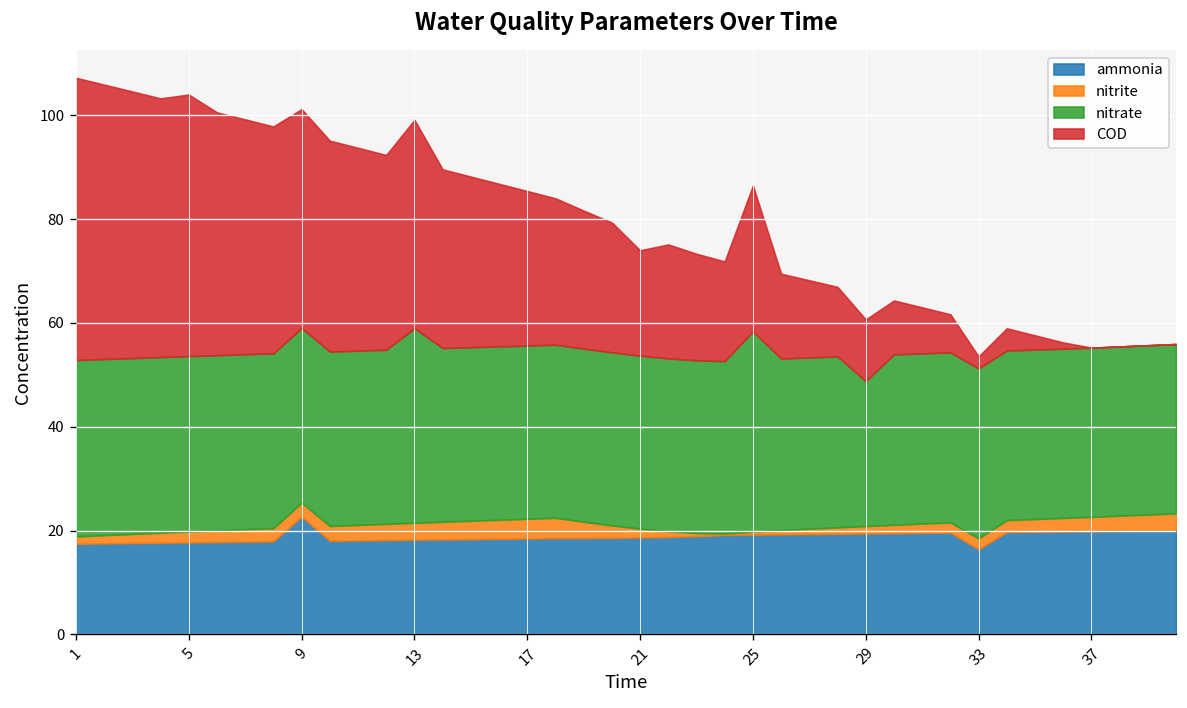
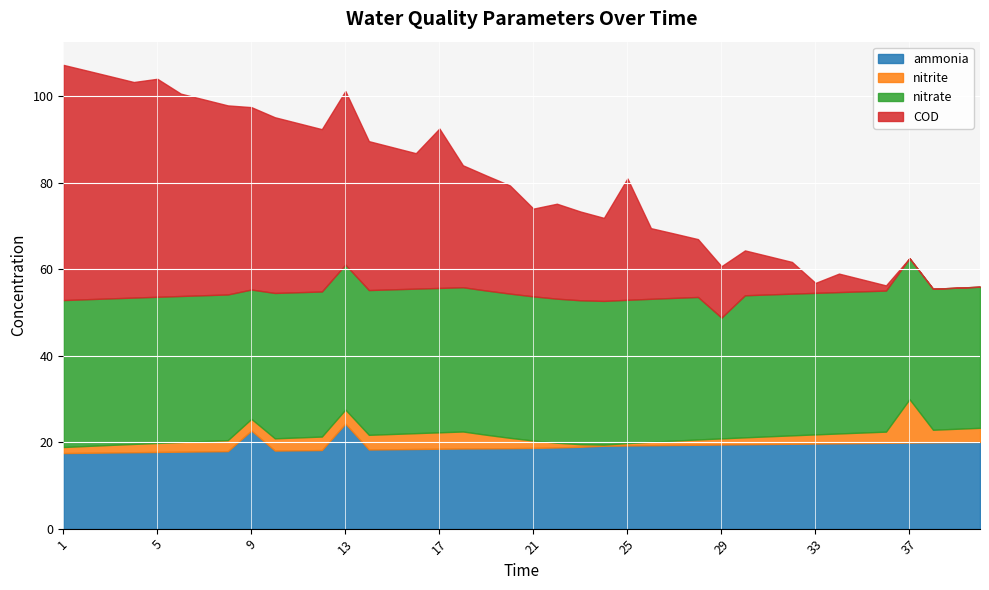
  {
    "ammonia": {
      "1": 17,
      "5": 18,
      "9": 23,
-     "13": 18,
+     "13": 24,
      "17": 18,
      "21": 19,
      "29": 19,
-     "33": 16,
+     "33": 20,
      "37": 20
    },
    "nitrite": {
      "1": 1,
      "5": 2,
      "9": 3,
      "13": 3,
      "17": 4,
      "21": 2,
      "29": 1,
      "33": 2,
-     "37": 3
+     "37": 10
    },
    "nitrate": {
      "1": 34,
      "5": 34,
-     "9": 34,
-     "13": 37,
+     "9": 30,
+     "13": 33,
      "17": 33,
      "21": 33,
-     "25": 39,
+     "25": 33,
      "29": 28,
      "33": 33
    },
    "COD": {
      "1": 54,
      "5": 50,
      "9": 42,
      "13": 40,
-     "17": 30,
+     "17": 37,
      "21": 20,
      "25": 28,
      "29": 12,
      "33": 2
    }
  }
